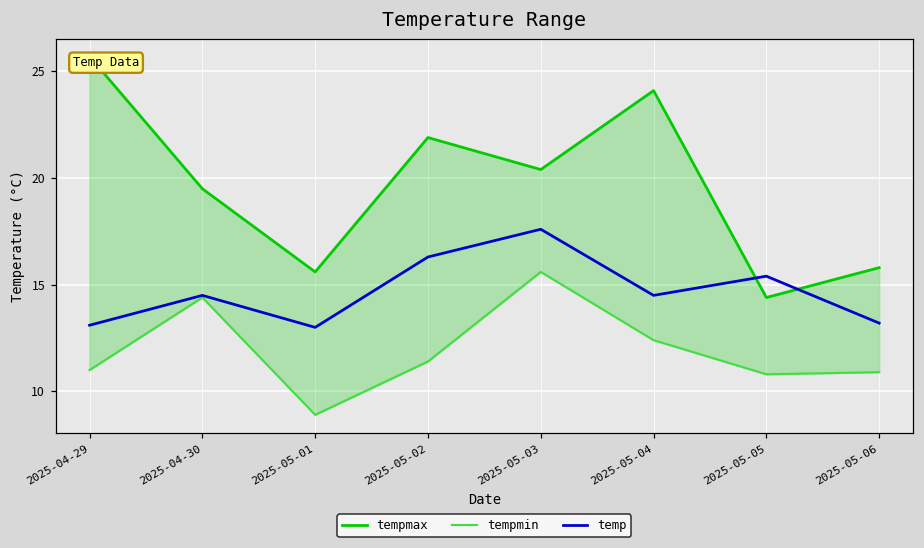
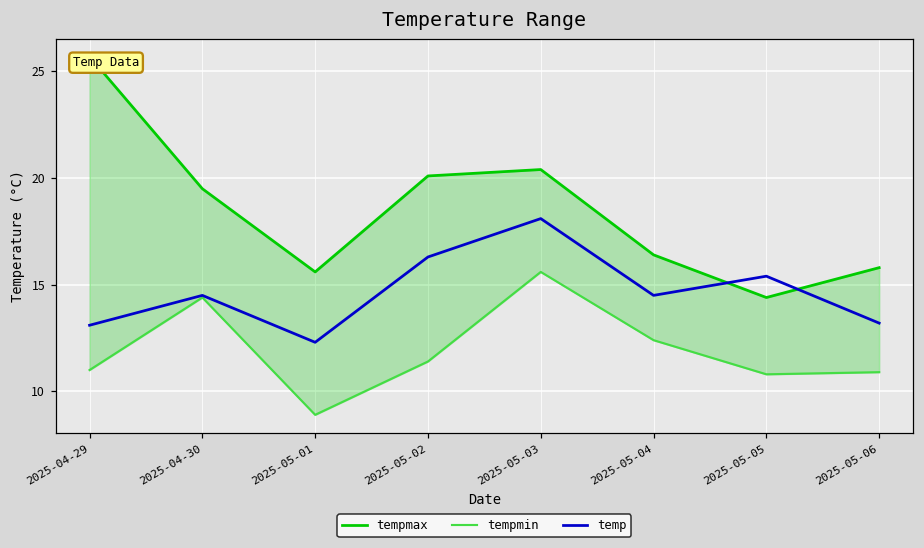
  {
    "tempmax": {
      "2025-04-30": 19.5,
      "2025-05-01": 15.6,
-     "2025-05-02": 21.9,
+     "2025-05-02": 20.1,
      "2025-05-03": 20.4,
-     "2025-05-04": 24.1,
+     "2025-05-04": 16.4,
      "2025-05-05": 14.4,
      "2025-05-06": 15.8
    },
    "tempmin": {
      "2025-04-29": 11.0,
      "2025-05-01": 8.9,
      "2025-05-02": 11.4,
      "2025-05-03": 15.6,
      "2025-05-04": 12.4,
      "2025-05-05": 10.8,
      "2025-05-06": 10.9
    },
    "temp": {
      "2025-04-29": 13.1,
-     "2025-05-01": 13.0,
+     "2025-05-01": 12.3,
      "2025-05-02": 16.3,
-     "2025-05-03": 17.6,
+     "2025-05-03": 18.1,
      "2025-05-04": 14.5,
      "2025-05-05": 15.4,
      "2025-05-06": 13.2
    }
  }
